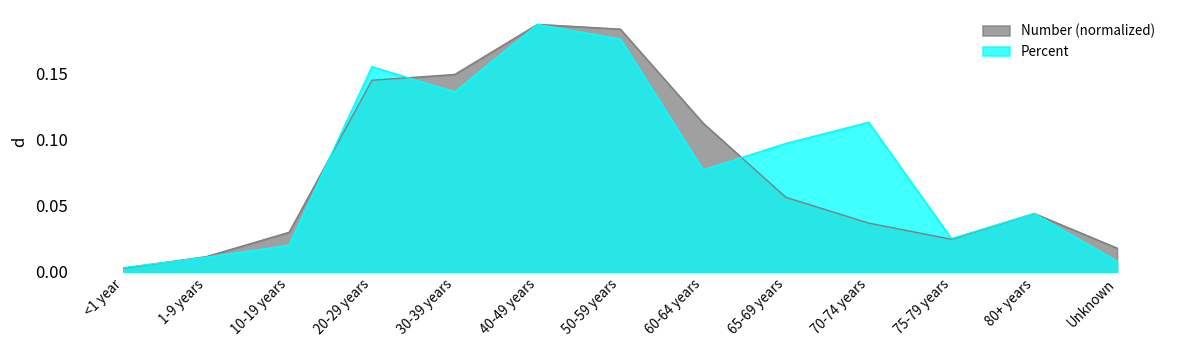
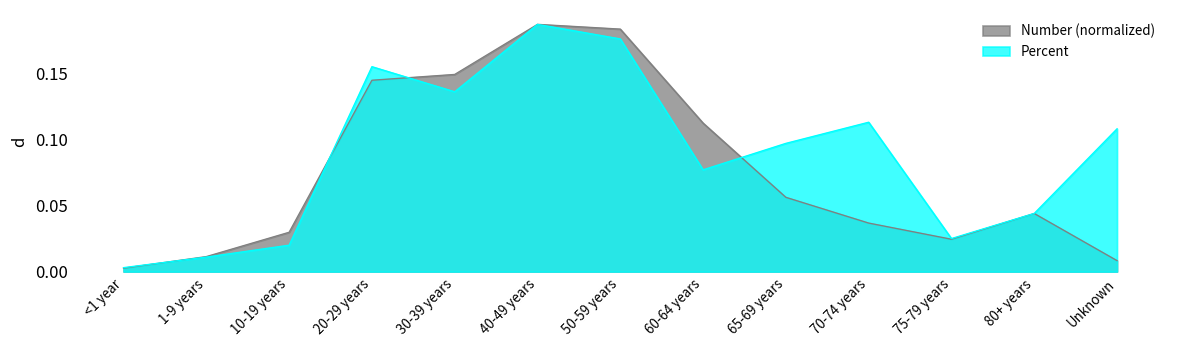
  {
    "Number (normalized)": {
      "10-19 years": 0.030,
      "20-29 years": 0.145,
      "30-39 years": 0.149,
      "50-59 years": 0.183,
      "60-64 years": 0.112,
      "65-69 years": 0.056,
      "70-74 years": 0.037,
-     "Unknown": 0.018
+     "Unknown": 0.008
    },
    "Percent": {
      "10-19 years": 0.020,
      "20-29 years": 0.155,
      "30-39 years": 0.136,
      "50-59 years": 0.176,
      "60-64 years": 0.077,
      "65-69 years": 0.097,
      "70-74 years": 0.113,
-     "Unknown": 0.008
+     "Unknown": 0.108
    }
  }
